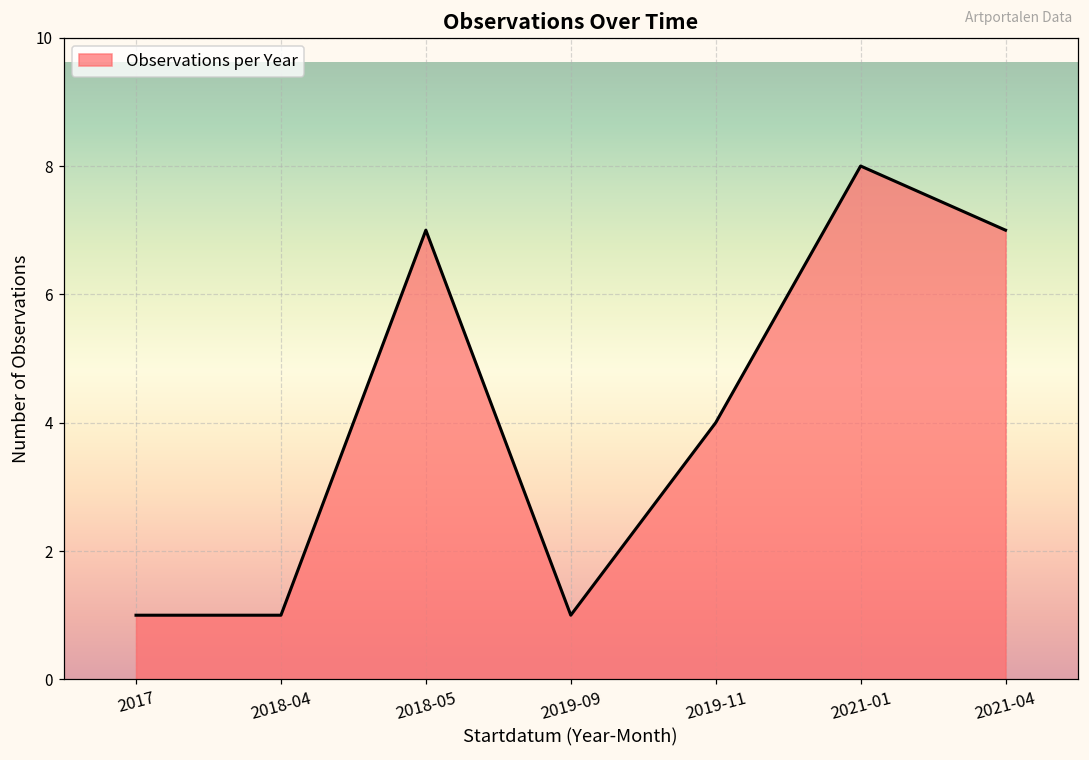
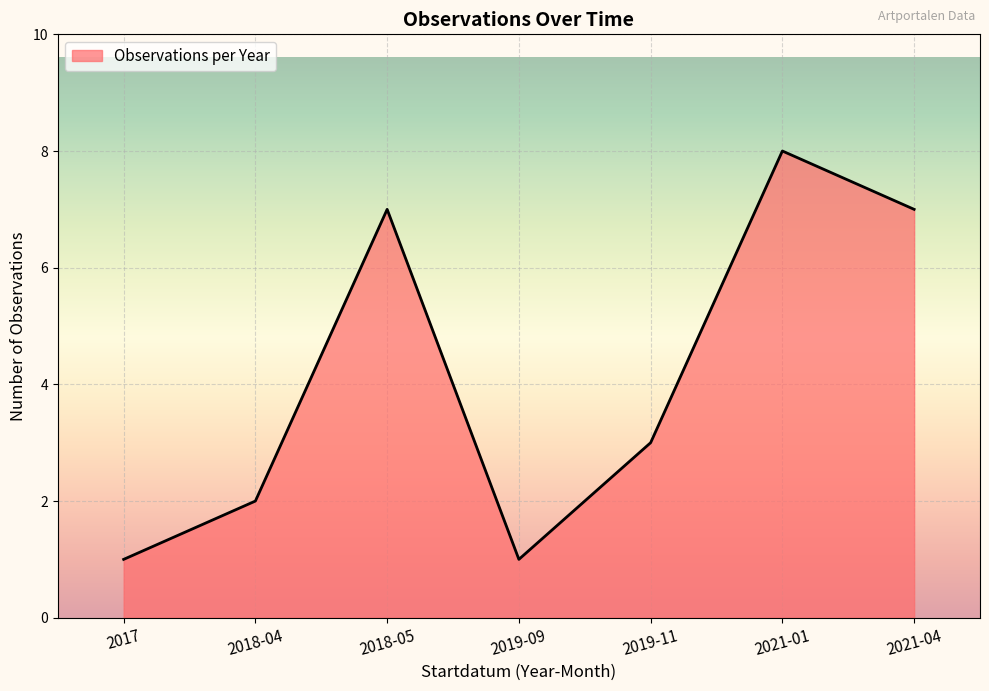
  {
    "2017": 1,
-   "2018-04": 1,
+   "2018-04": 2,
    "2018-05": 7,
    "2019-09": 1,
-   "2019-11": 4,
+   "2019-11": 3,
    "2021-01": 8,
    "2021-04": 7
  }
